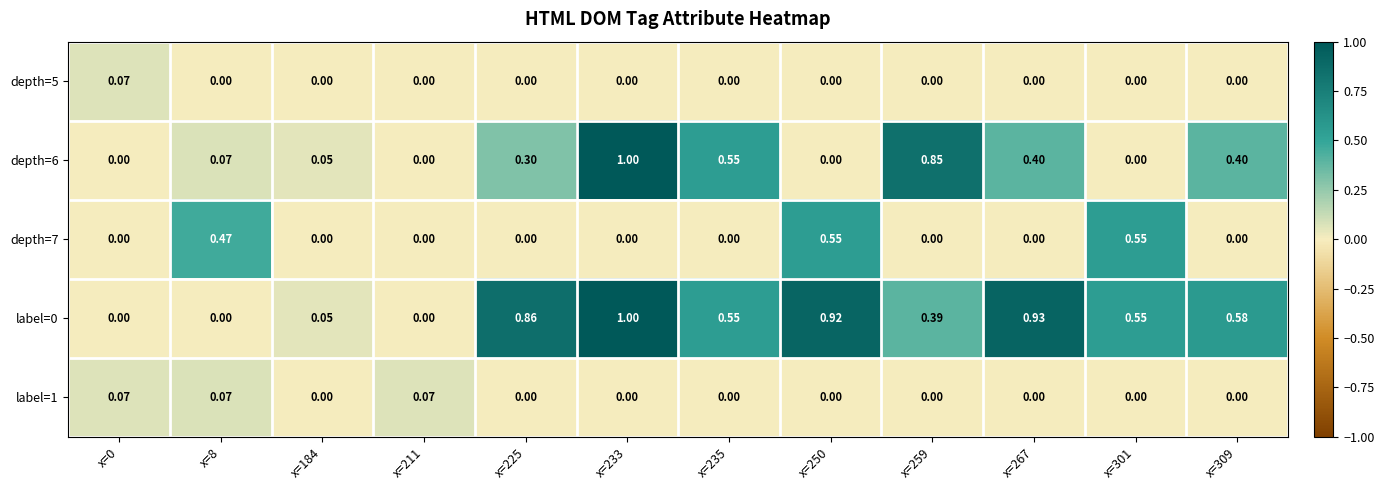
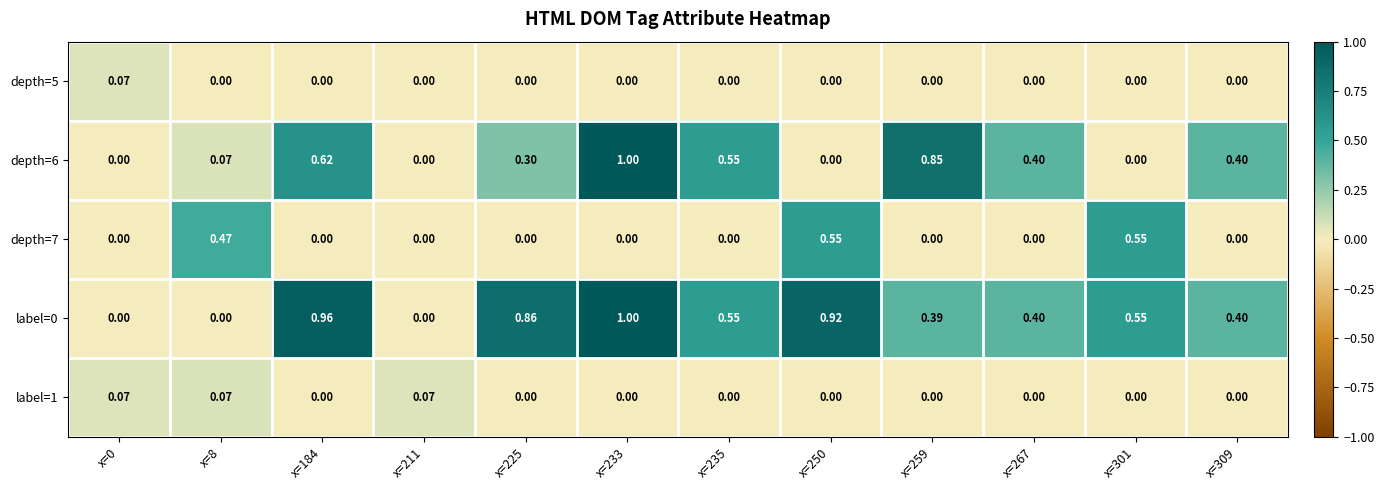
  {
    "depth=5": {
      "x=0": 0.07,
      "x=8": 0.00,
      "x=184": 0.00,
      "x=211": 0.00,
      "x=225": 0.00,
      "x=233": 0.00,
      "x=235": 0.00,
      "x=250": 0.00,
      "x=259": 0.00,
      "x=267": 0.00,
      "x=301": 0.00,
      "x=309": 0.00
    },
    "depth=6": {
      "x=0": 0.00,
      "x=8": 0.07,
-     "x=184": 0.05,
+     "x=184": 0.62,
      "x=211": 0.00,
      "x=225": 0.30,
      "x=233": 1.00,
      "x=235": 0.55,
      "x=250": 0.00,
      "x=259": 0.85,
      "x=267": 0.40,
      "x=301": 0.00,
      "x=309": 0.40
    },
    "depth=7": {
      "x=0": 0.00,
      "x=8": 0.47,
      "x=184": 0.00,
      "x=211": 0.00,
      "x=225": 0.00,
      "x=233": 0.00,
      "x=235": 0.00,
      "x=250": 0.55,
      "x=259": 0.00,
      "x=267": 0.00,
      "x=301": 0.55,
      "x=309": 0.00
    },
    "label=0": {
      "x=0": 0.00,
      "x=8": 0.00,
-     "x=184": 0.05,
+     "x=184": 0.96,
      "x=211": 0.00,
      "x=225": 0.86,
      "x=233": 1.00,
      "x=235": 0.55,
      "x=250": 0.92,
      "x=259": 0.39,
-     "x=267": 0.93,
+     "x=267": 0.40,
      "x=301": 0.55,
-     "x=309": 0.58
+     "x=309": 0.40
    },
    "label=1": {
      "x=0": 0.07,
      "x=8": 0.07,
      "x=184": 0.00,
      "x=211": 0.07,
      "x=225": 0.00,
      "x=233": 0.00,
      "x=235": 0.00,
      "x=250": 0.00,
      "x=259": 0.00,
      "x=267": 0.00,
      "x=301": 0.00,
      "x=309": 0.00
    }
  }
